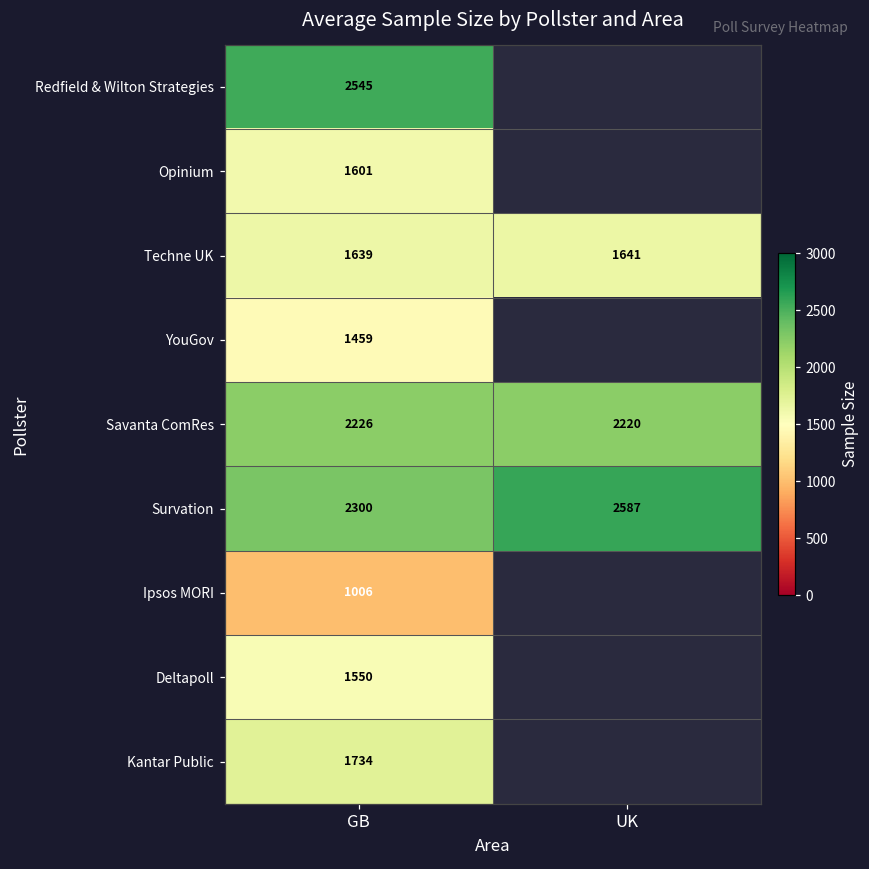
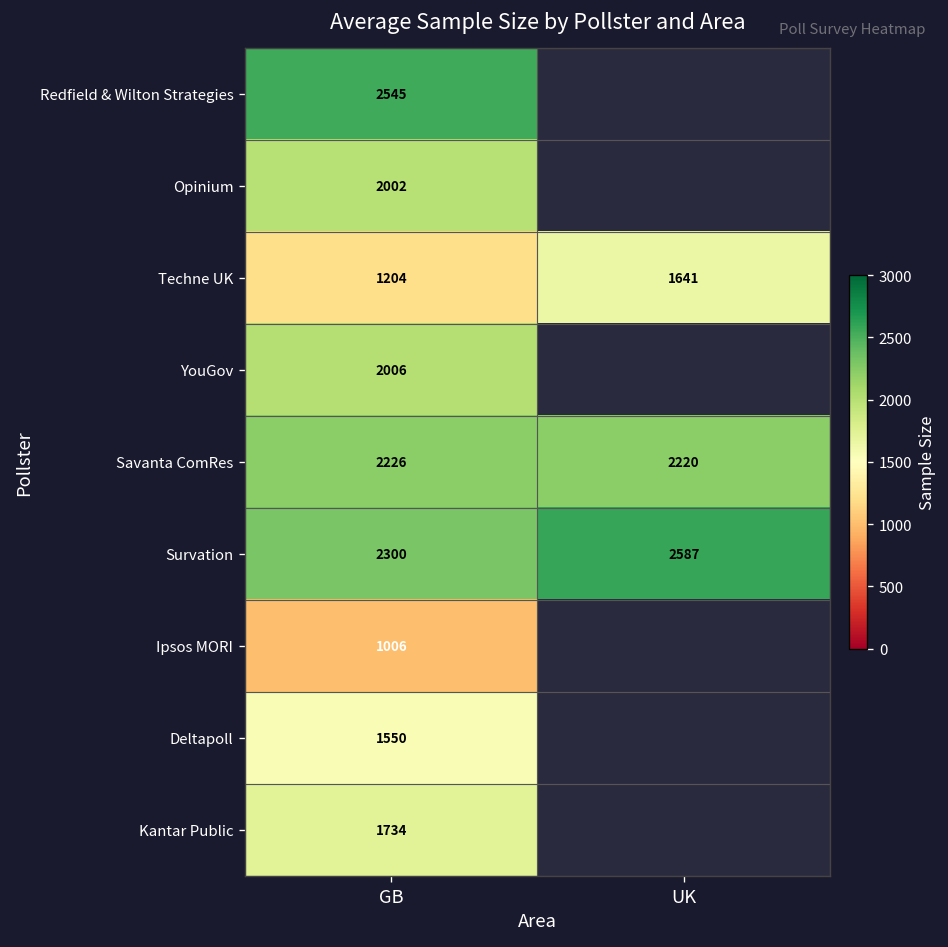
  {
    "Redfield & Wilton Strategies": {
      "GB": 2545
    },
    "Opinium": {
-     "GB": 1601
+     "GB": 2002
    },
    "Techne UK": {
-     "GB": 1639,
+     "GB": 1204,
      "UK": 1641
    },
    "YouGov": {
-     "GB": 1459
+     "GB": 2006
    },
    "Savanta ComRes": {
      "GB": 2226,
      "UK": 2220
    },
    "Survation": {
      "GB": 2300,
      "UK": 2587
    },
    "Ipsos MORI": {
      "GB": 1006
    },
    "Deltapoll": {
      "GB": 1550
    },
    "Kantar Public": {
      "GB": 1734
    }
  }
